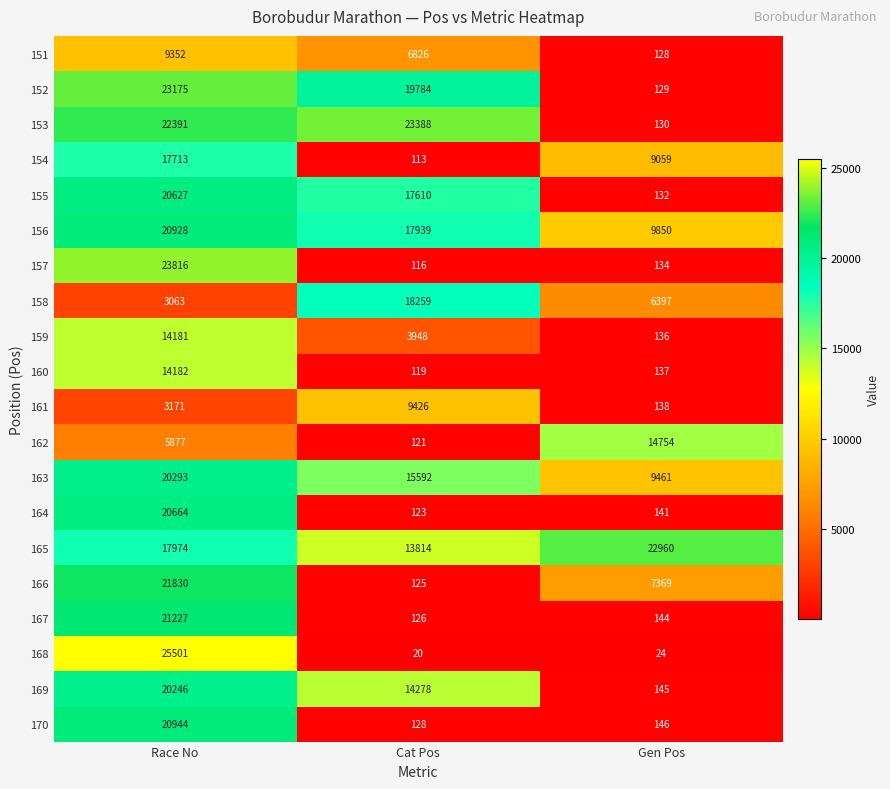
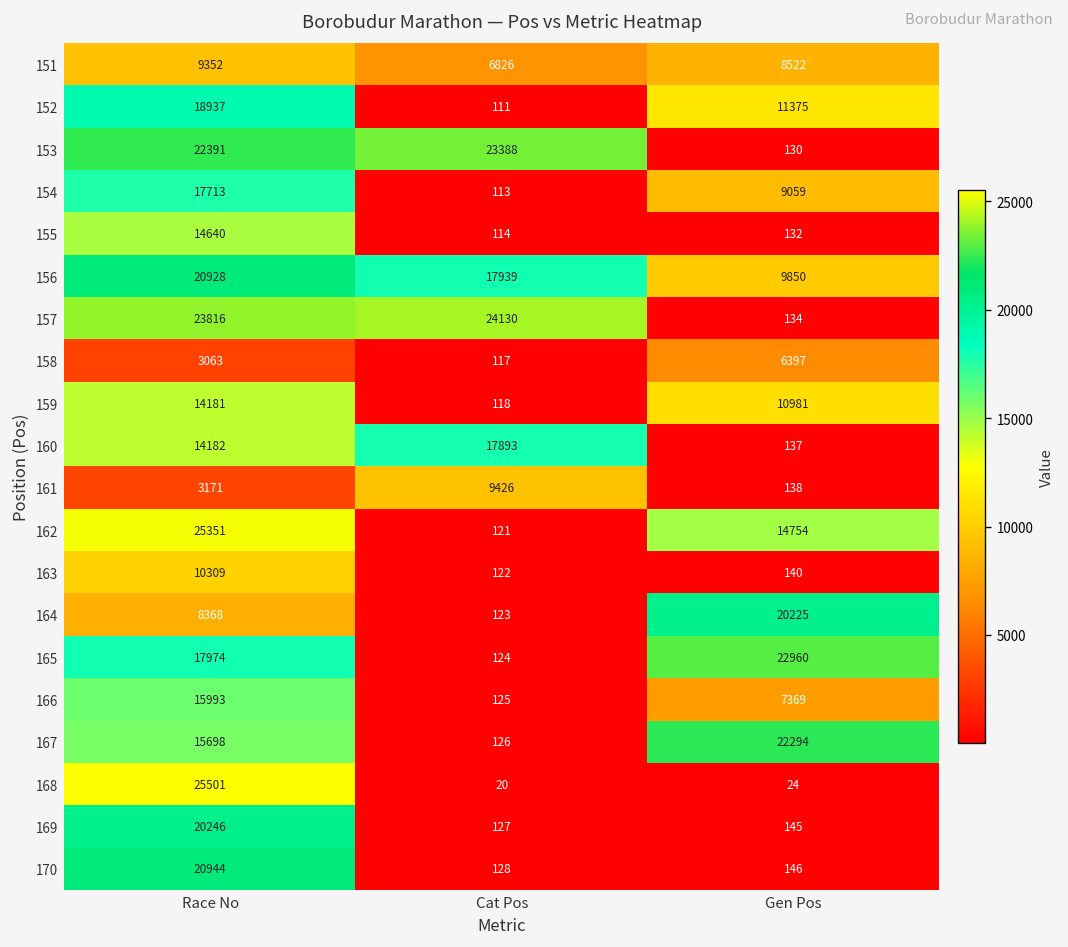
  {
    "151": {
      "Race No": 9352,
      "Cat Pos": 6826,
-     "Gen Pos": 128
+     "Gen Pos": 8522
    },
    "152": {
-     "Race No": 23175,
-     "Cat Pos": 19784,
-     "Gen Pos": 129
+     "Race No": 18937,
+     "Cat Pos": 111,
+     "Gen Pos": 11375
    },
    "153": {
      "Race No": 22391,
      "Cat Pos": 23388,
      "Gen Pos": 130
    },
    "154": {
      "Race No": 17713,
      "Cat Pos": 113,
      "Gen Pos": 9059
    },
    "155": {
-     "Race No": 20627,
-     "Cat Pos": 17610,
+     "Race No": 14640,
+     "Cat Pos": 114,
      "Gen Pos": 132
    },
    "156": {
      "Race No": 20928,
      "Cat Pos": 17939,
      "Gen Pos": 9850
    },
    "157": {
      "Race No": 23816,
-     "Cat Pos": 116,
+     "Cat Pos": 24130,
      "Gen Pos": 134
    },
    "158": {
      "Race No": 3063,
-     "Cat Pos": 18259,
+     "Cat Pos": 117,
      "Gen Pos": 6397
    },
    "159": {
      "Race No": 14181,
-     "Cat Pos": 3948,
-     "Gen Pos": 136
+     "Cat Pos": 118,
+     "Gen Pos": 10981
    },
    "160": {
      "Race No": 14182,
-     "Cat Pos": 119,
+     "Cat Pos": 17893,
      "Gen Pos": 137
    },
    "161": {
      "Race No": 3171,
      "Cat Pos": 9426,
      "Gen Pos": 138
    },
    "162": {
-     "Race No": 5877,
+     "Race No": 25351,
      "Cat Pos": 121,
      "Gen Pos": 14754
    },
    "163": {
-     "Race No": 20293,
-     "Cat Pos": 15592,
-     "Gen Pos": 9461
+     "Race No": 10309,
+     "Cat Pos": 122,
+     "Gen Pos": 140
    },
    "164": {
-     "Race No": 20664,
+     "Race No": 8368,
      "Cat Pos": 123,
-     "Gen Pos": 141
+     "Gen Pos": 20225
    },
    "165": {
      "Race No": 17974,
-     "Cat Pos": 13814,
+     "Cat Pos": 124,
      "Gen Pos": 22960
    },
    "166": {
-     "Race No": 21830,
+     "Race No": 15993,
      "Cat Pos": 125,
      "Gen Pos": 7369
    },
    "167": {
-     "Race No": 21227,
+     "Race No": 15698,
      "Cat Pos": 126,
-     "Gen Pos": 144
+     "Gen Pos": 22294
    },
    "168": {
      "Race No": 25501,
      "Cat Pos": 20,
      "Gen Pos": 24
    },
    "169": {
      "Race No": 20246,
-     "Cat Pos": 14278,
+     "Cat Pos": 127,
      "Gen Pos": 145
    },
    "170": {
      "Race No": 20944,
      "Cat Pos": 128,
      "Gen Pos": 146
    }
  }
